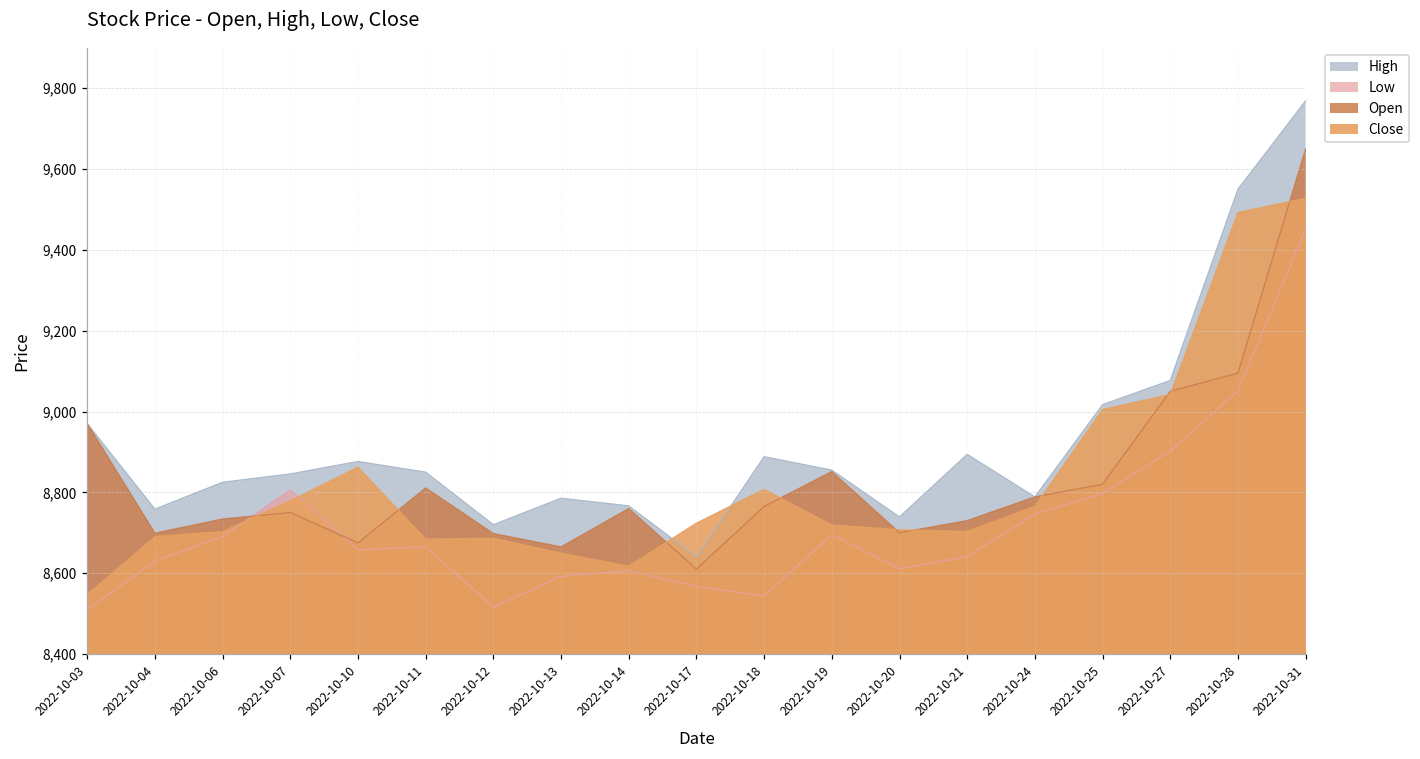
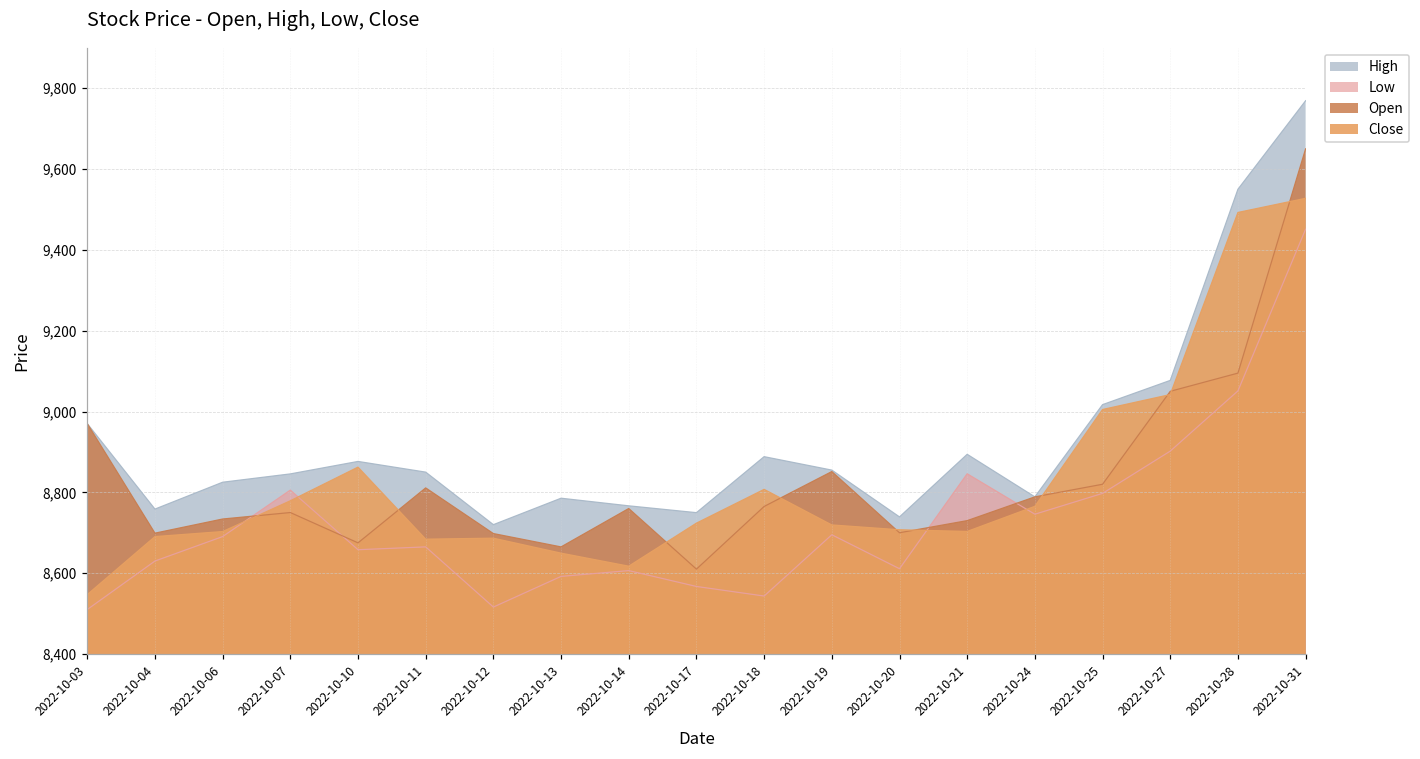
  {
    "High": {
      "2022-10-04": "8,760",
      "2022-10-06": "8,830",
      "2022-10-07": "8,850",
      "2022-10-10": "8,880",
      "2022-10-11": "8,850",
      "2022-10-12": "8,720",
      "2022-10-13": "8,790",
-     "2022-10-17": "8,640",
+     "2022-10-17": "8,750",
      "2022-10-18": "8,890",
      "2022-10-20": "8,740",
      "2022-10-21": "8,890",
      "2022-10-25": "9,020",
      "2022-10-27": "9,080",
      "2022-10-28": "9,550",
      "2022-10-31": "9,770"
    },
    "Low": {
      "2022-10-03": "8,510",
      "2022-10-04": "8,630",
      "2022-10-06": "8,690",
      "2022-10-07": "8,810",
      "2022-10-10": "8,660",
      "2022-10-11": "8,670",
      "2022-10-12": "8,520",
      "2022-10-13": "8,590",
      "2022-10-14": "8,610",
      "2022-10-17": "8,570",
      "2022-10-18": "8,540",
      "2022-10-19": "8,700",
      "2022-10-20": "8,610",
-     "2022-10-21": "8,640",
+     "2022-10-21": "8,850",
      "2022-10-24": "8,750",
      "2022-10-25": "8,800",
      "2022-10-27": "8,900",
      "2022-10-28": "9,050",
      "2022-10-31": "9,450"
    }
  }
